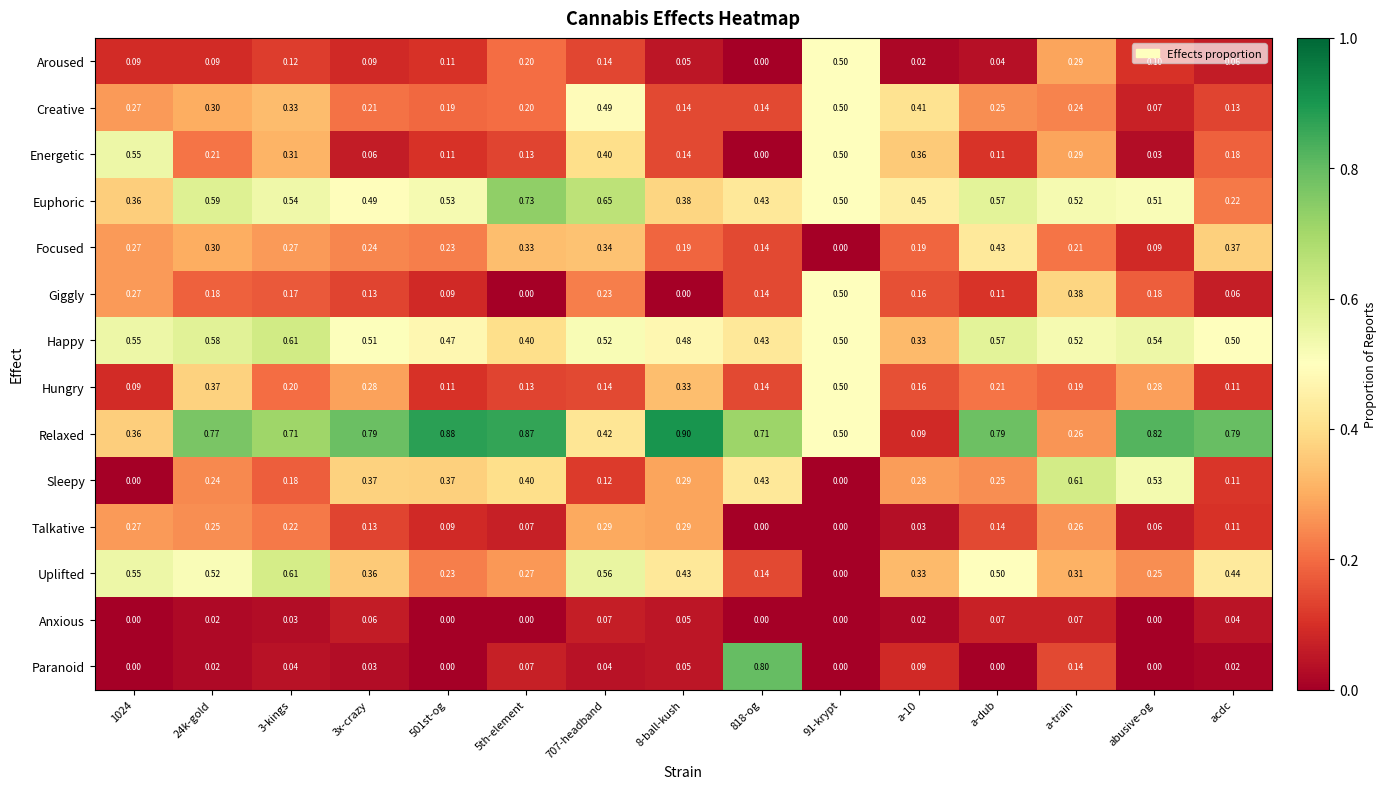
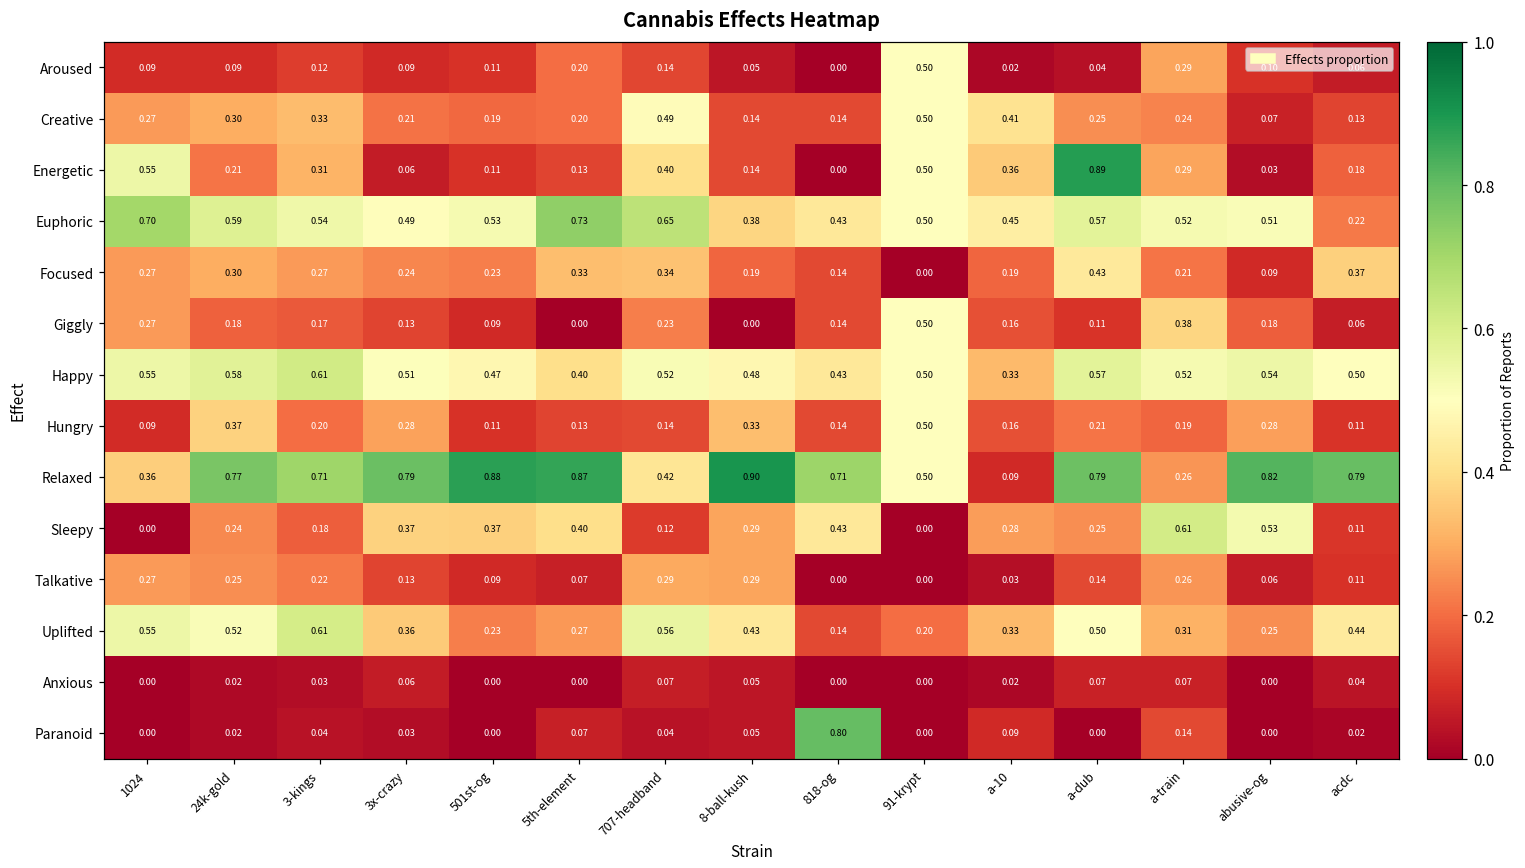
  {
    "Energetic": {
      "1024": 0.55,
      "24k-gold": 0.21,
      "3-kings": 0.31,
      "3x-crazy": 0.06,
      "501st-og": 0.11,
      "5th-element": 0.13,
      "707-headband": 0.40,
      "8-ball-kush": 0.14,
      "818-og": 0.00,
      "91-krypt": 0.50,
      "a-10": 0.36,
-     "a-dub": 0.11,
+     "a-dub": 0.89,
      "a-train": 0.29,
      "abusive-og": 0.03,
      "acdc": 0.18
    },
    "Euphoric": {
-     "1024": 0.36,
+     "1024": 0.70,
      "24k-gold": 0.59,
      "3-kings": 0.54,
      "3x-crazy": 0.49,
      "501st-og": 0.53,
      "5th-element": 0.73,
      "707-headband": 0.65,
      "8-ball-kush": 0.38,
      "818-og": 0.43,
      "91-krypt": 0.50,
      "a-10": 0.45,
      "a-dub": 0.57,
      "a-train": 0.52,
      "abusive-og": 0.51,
      "acdc": 0.22
    },
    "Uplifted": {
      "1024": 0.55,
      "24k-gold": 0.52,
      "3-kings": 0.61,
      "3x-crazy": 0.36,
      "501st-og": 0.23,
      "5th-element": 0.27,
      "707-headband": 0.56,
      "8-ball-kush": 0.43,
      "818-og": 0.14,
-     "91-krypt": 0.00,
+     "91-krypt": 0.20,
      "a-10": 0.33,
      "a-dub": 0.50,
      "a-train": 0.31,
      "abusive-og": 0.25,
      "acdc": 0.44
    }
  }
